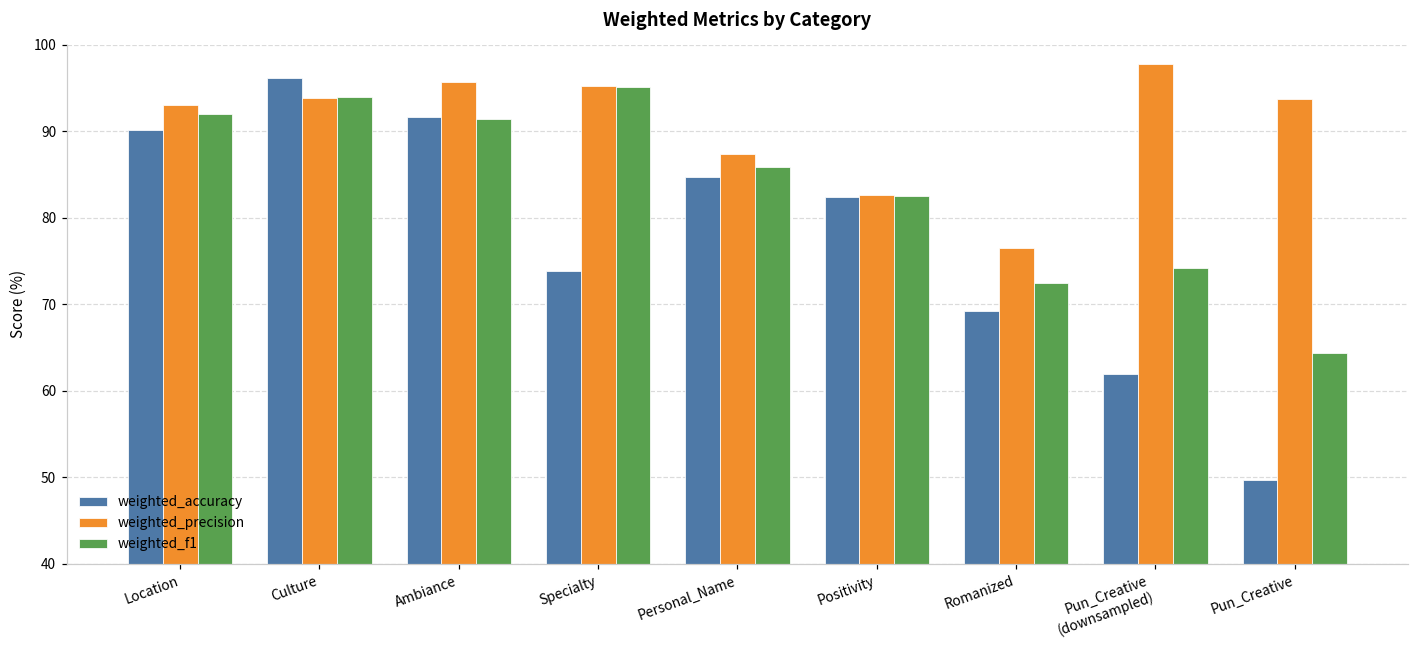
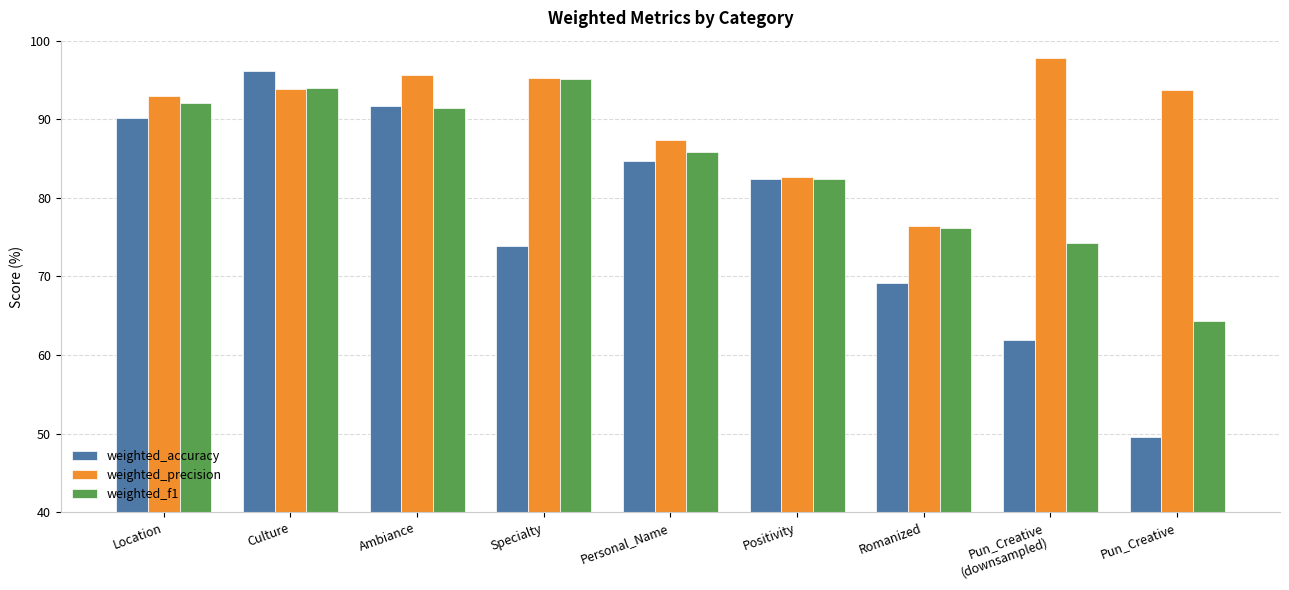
  {
    "weighted_accuracy": {
      "Location": 90,
      "Culture": 96,
      "Ambiance": 92,
      "Specialty": 74,
      "Personal_Name": 85,
      "Positivity": 82,
      "Romanized": 69,
      "Pun_Creative (downsampled)": 62,
      "Pun_Creative": 50
    },
    "weighted_precision": {
      "Location": 93,
      "Culture": 94,
      "Ambiance": 96,
      "Specialty": 95,
      "Personal_Name": 87,
      "Positivity": 83,
      "Romanized": 76,
      "Pun_Creative (downsampled)": 98,
      "Pun_Creative": 94
    },
    "weighted_f1": {
      "Location": 92,
      "Culture": 94,
      "Ambiance": 91,
      "Specialty": 95,
      "Personal_Name": 86,
      "Positivity": 82,
-     "Romanized": 72,
+     "Romanized": 76,
      "Pun_Creative (downsampled)": 74,
      "Pun_Creative": 64
    }
  }
